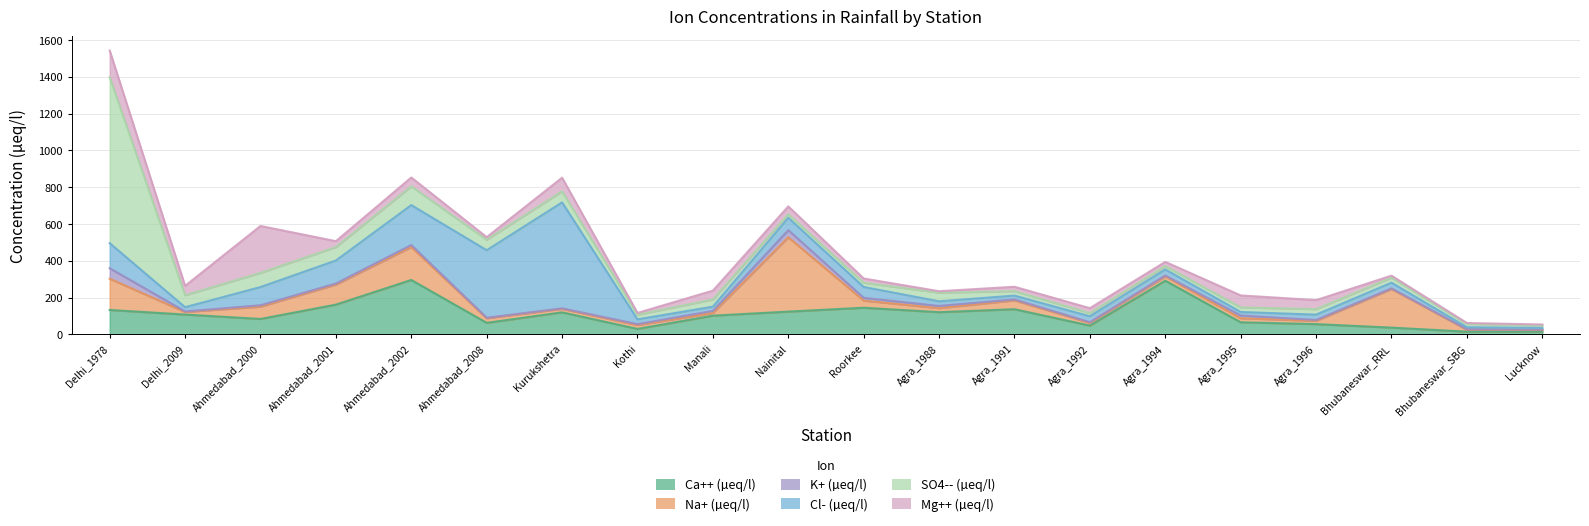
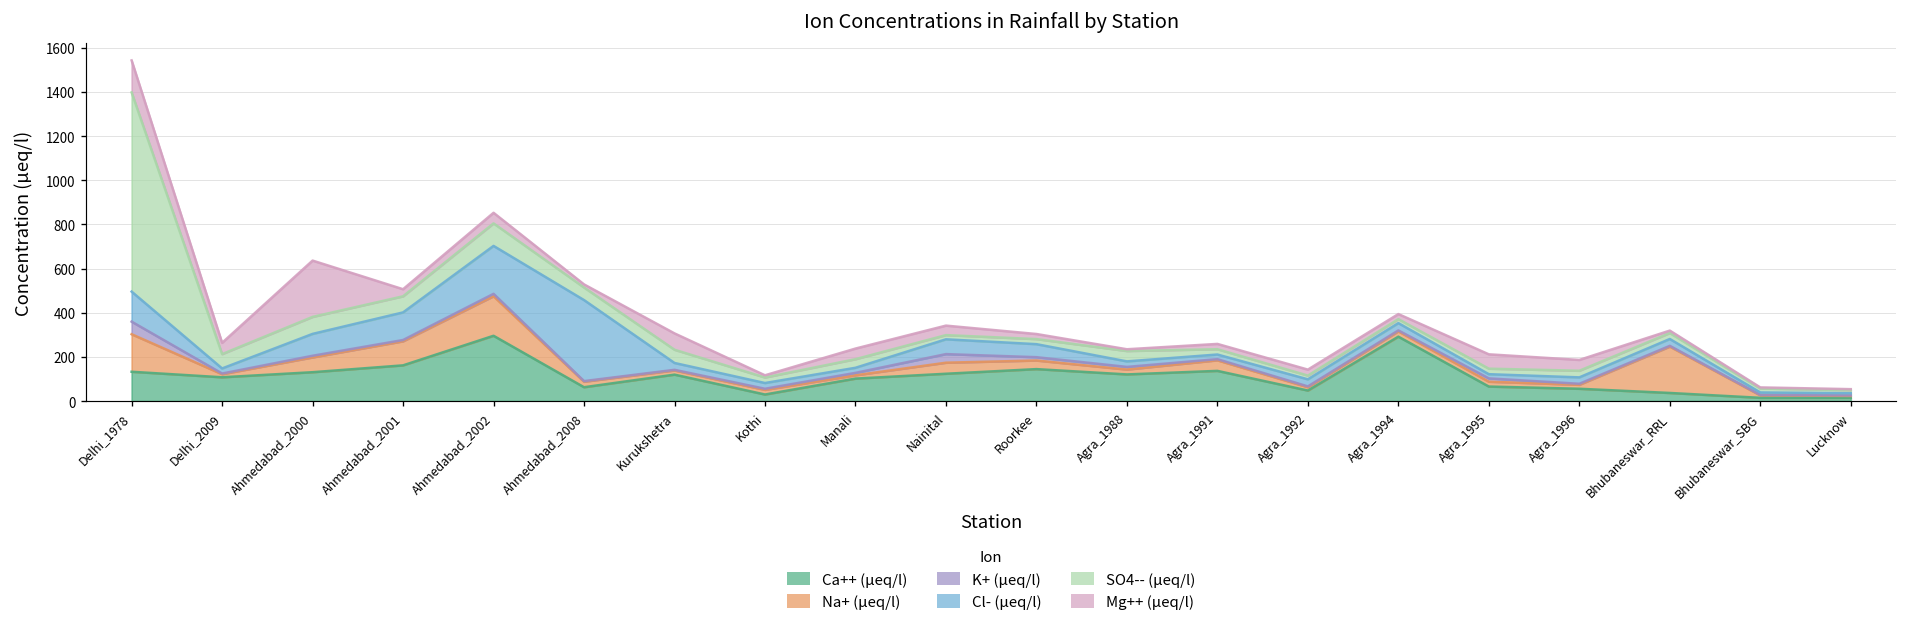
  {
    "Ca++ (µeq/l)": {
      "Delhi_1978": 130,
-     "Ahmedabad_2000": 80,
+     "Ahmedabad_2000": 130,
      "Ahmedabad_2001": 160,
      "Ahmedabad_2002": 300,
      "Ahmedabad_2008": 60,
      "Kurukshetra": 120,
      "Kothi": 30,
      "Manali": 100,
      "Nainital": 120,
      "Roorkee": 150,
      "Agra_1988": 120,
      "Agra_1991": 140,
      "Agra_1992": 50,
      "Agra_1994": 290,
      "Agra_1995": 70,
      "Agra_1996": 60,
      "Bhubaneswar_RRL": 40
    },
    "Na+ (µeq/l)": {
      "Delhi_1978": 170,
-     "Nainital": 400,
+     "Nainital": 50,
      "Roorkee": 40,
      "Agra_1995": 20
    },
    "Cl- (µeq/l)": {
      "Delhi_1978": 140,
      "Delhi_2009": 20,
      "Ahmedabad_2000": 100,
      "Ahmedabad_2001": 130,
      "Ahmedabad_2002": 220,
      "Ahmedabad_2008": 370,
-     "Kurukshetra": 580,
+     "Kurukshetra": 30,
      "Kothi": 30,
      "Manali": 20,
      "Nainital": 70,
      "Roorkee": 60,
      "Agra_1988": 30,
      "Agra_1991": 20,
      "Agra_1992": 30,
      "Agra_1994": 30,
      "Agra_1995": 20,
      "Agra_1996": 30,
      "Bhubaneswar_RRL": 30
    },
    "SO4-- (µeq/l)": {
      "Delhi_1978": 900,
      "Delhi_2009": 70,
      "Ahmedabad_2000": 80,
      "Ahmedabad_2001": 70,
      "Ahmedabad_2002": 100,
      "Ahmedabad_2008": 60,
      "Kurukshetra": 60,
      "Manali": 40,
      "Nainital": 20,
      "Roorkee": 20,
      "Agra_1991": 20,
      "Agra_1992": 20,
      "Agra_1994": 20,
      "Agra_1995": 30,
      "Agra_1996": 30
    }
  }
